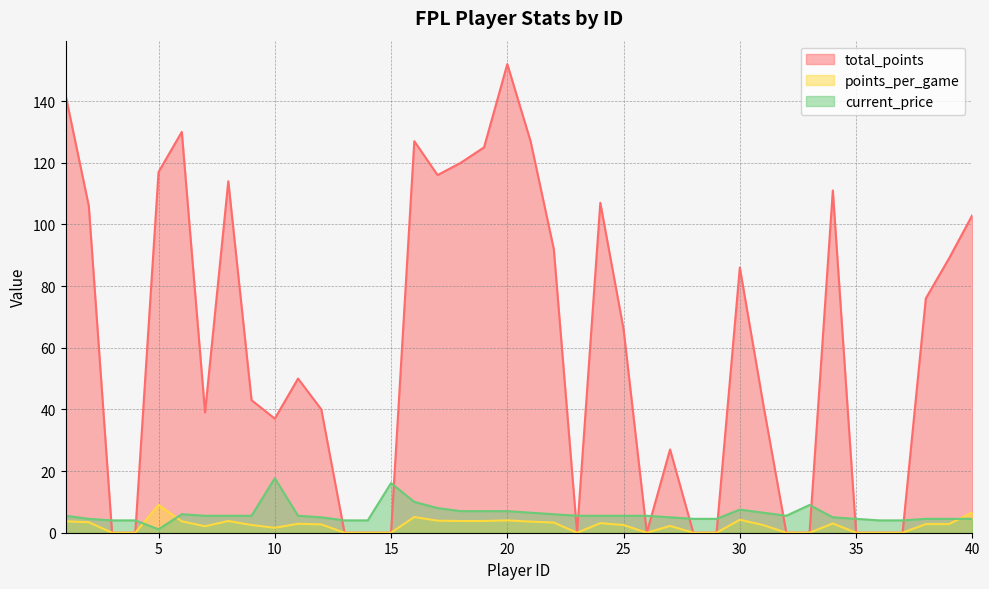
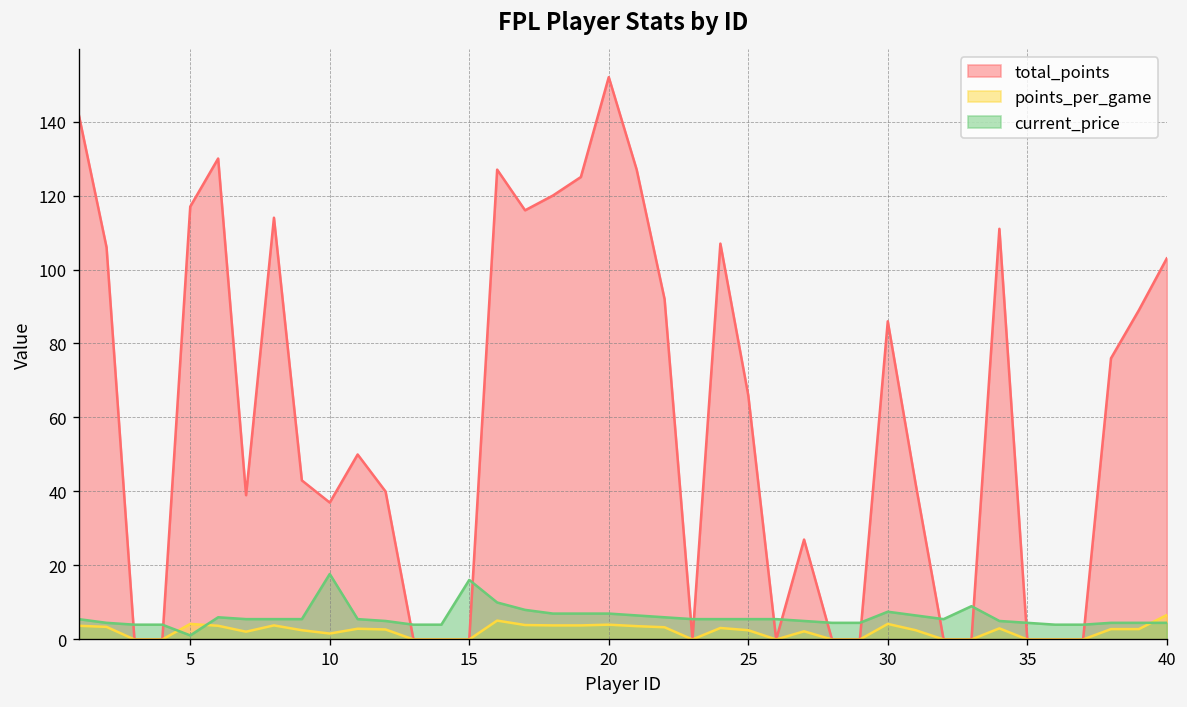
  {
    "total_points": {
      "5": 117,
      "10": 37,
      "20": 152,
      "25": 66,
      "30": 86,
      "40": 103
    },
    "points_per_game": {
-     "5": 9,
+     "5": 4,
      "10": 2,
      "20": 4,
      "25": 3,
      "30": 4,
      "40": 7
    },
    "current_price": {
      "5": 1,
      "10": 18,
      "15": 16,
      "20": 7,
      "25": 6,
      "30": 8,
      "35": 5,
      "40": 5
    }
  }
